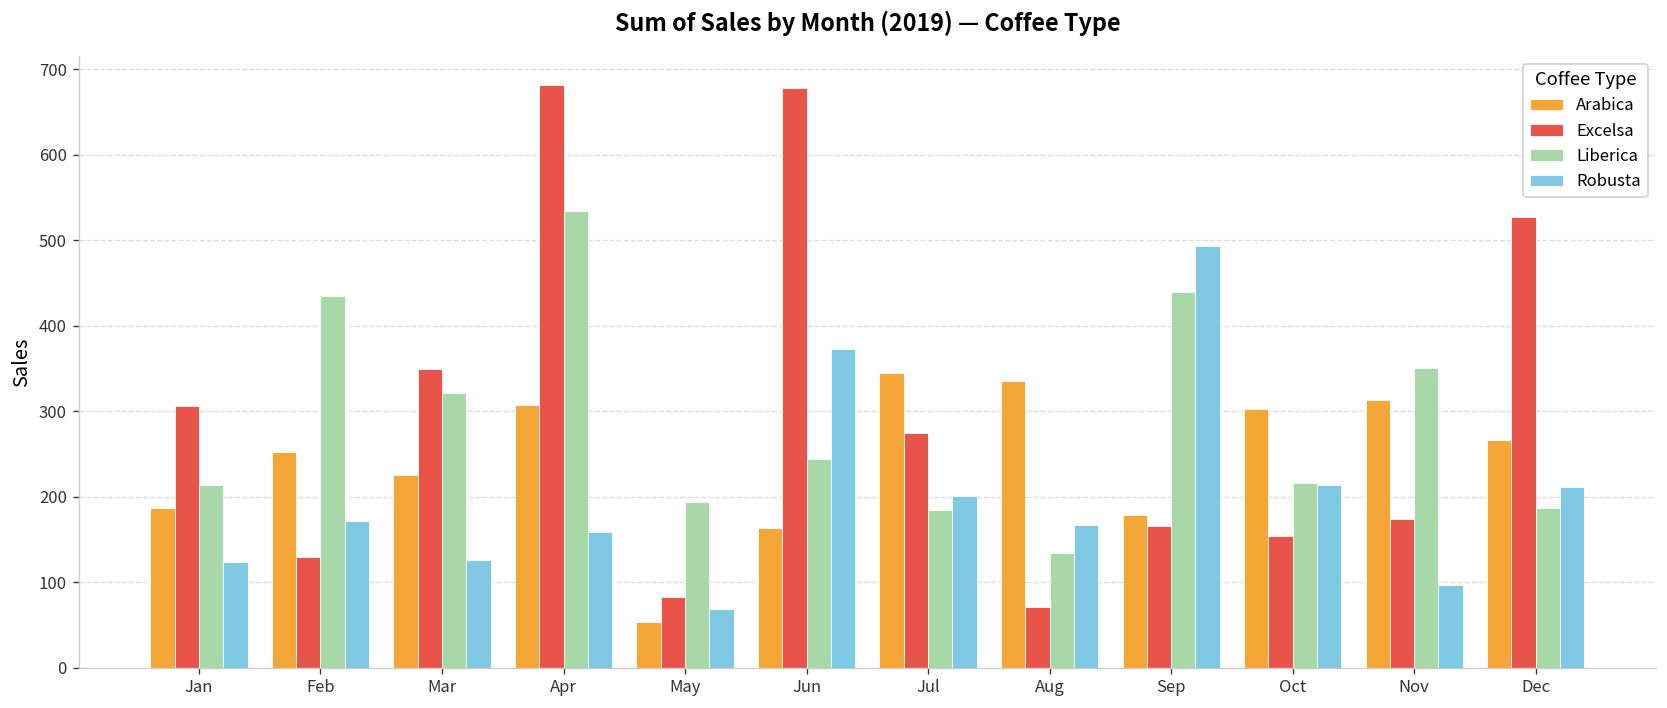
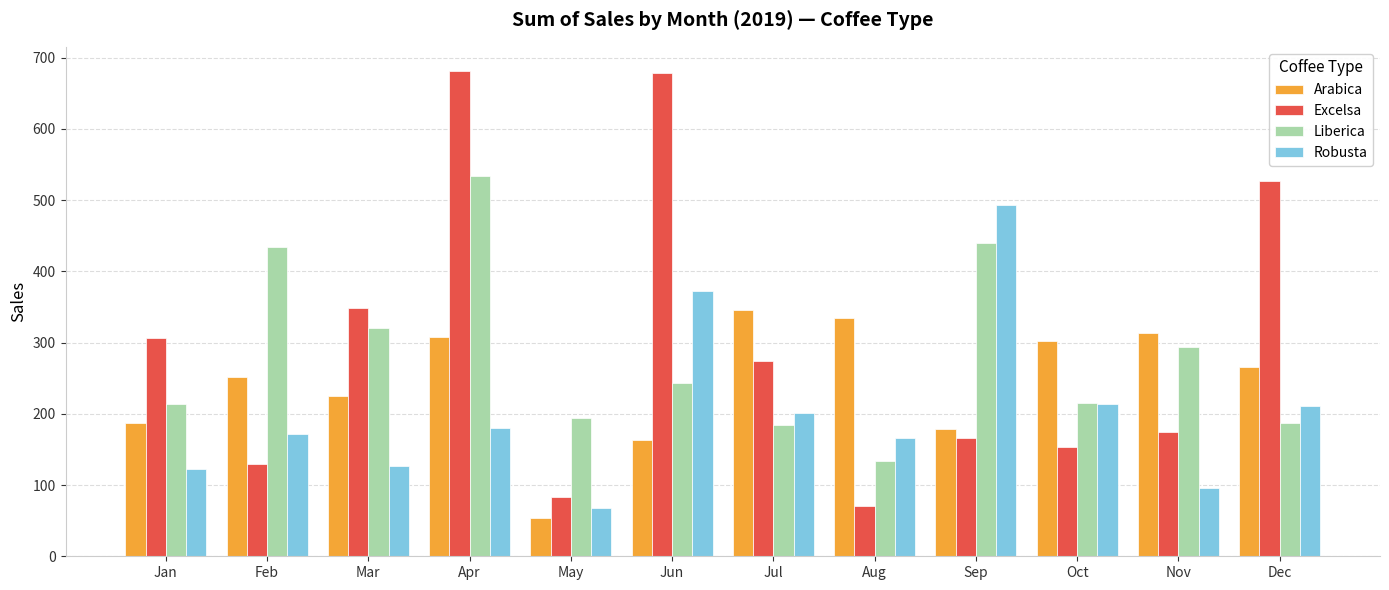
  {
    "Arabica": {
      "Jan": 190,
      "Feb": 250,
      "Mar": 220,
      "Apr": 310,
      "May": 50,
      "Jun": 160,
      "Jul": 350,
      "Aug": 330,
      "Sep": 180,
      "Oct": 300,
      "Nov": 310,
      "Dec": 270
    },
    "Excelsa": {
      "Jan": 310,
      "Feb": 130,
      "Mar": 350,
      "Apr": 680,
      "May": 80,
      "Jun": 680,
      "Jul": 270,
      "Aug": 70,
      "Sep": 170,
      "Oct": 150,
      "Nov": 170,
      "Dec": 530
    },
    "Liberica": {
      "Jan": 210,
      "Feb": 430,
      "Mar": 320,
      "Apr": 530,
      "May": 190,
      "Jun": 240,
      "Jul": 180,
      "Aug": 130,
      "Sep": 440,
      "Oct": 220,
-     "Nov": 350,
+     "Nov": 290,
      "Dec": 190
    },
    "Robusta": {
      "Jan": 120,
      "Feb": 170,
      "Mar": 130,
-     "Apr": 160,
+     "Apr": 180,
      "May": 70,
      "Jun": 370,
      "Jul": 200,
      "Aug": 170,
      "Sep": 490,
      "Oct": 210,
      "Nov": 100,
      "Dec": 210
    }
  }
